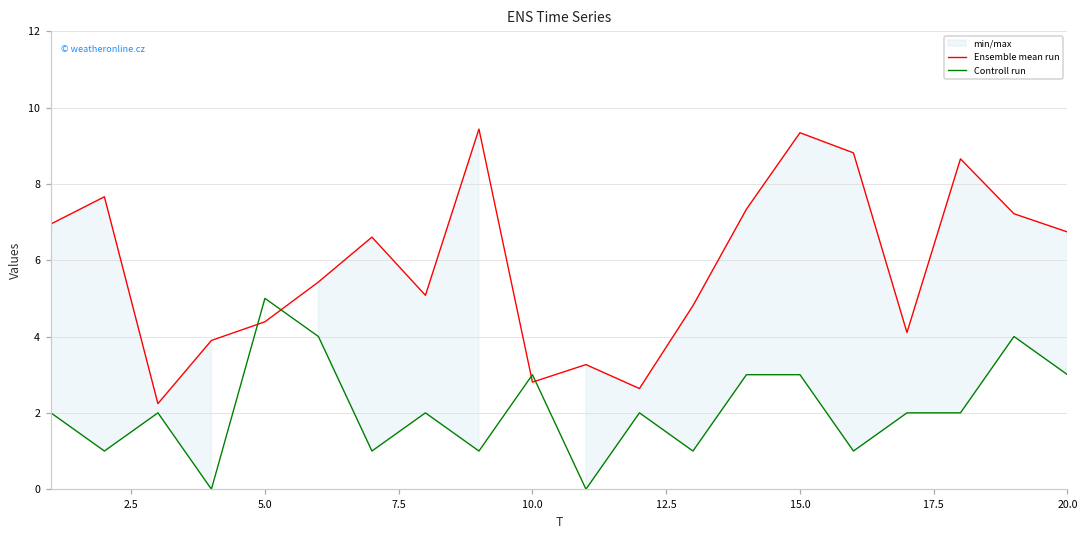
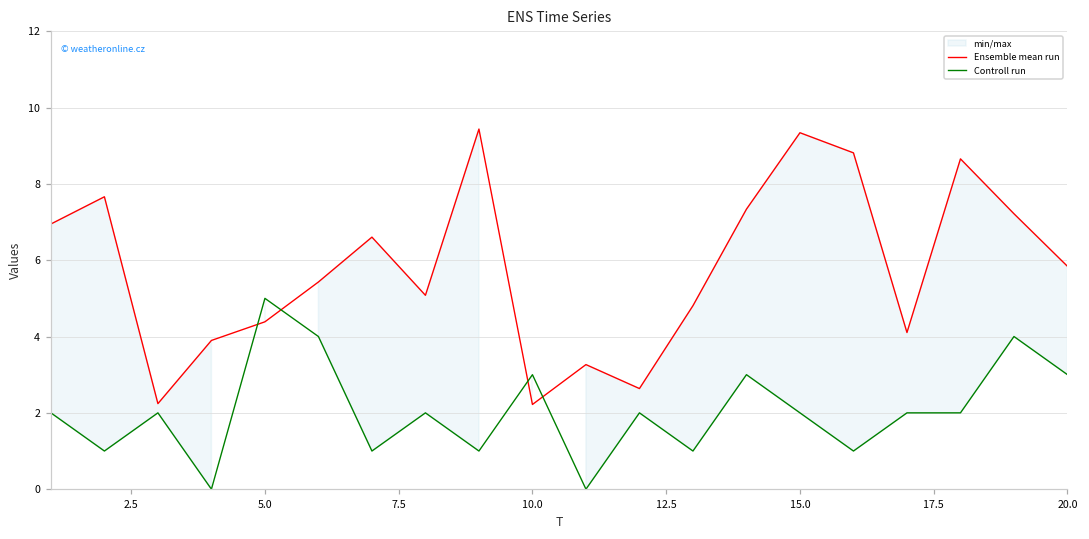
  {
    "Ensemble mean run": {
      "5.0": 4.4,
-     "10.0": 2.8,
+     "10.0": 2.2,
      "15.0": 9.3,
-     "20.0": 6.7
+     "20.0": 5.8
    },
    "Controll run": {
      "5.0": 5,
      "10.0": 3,
-     "15.0": 3,
+     "15.0": 2,
      "20.0": 3
    }
  }
